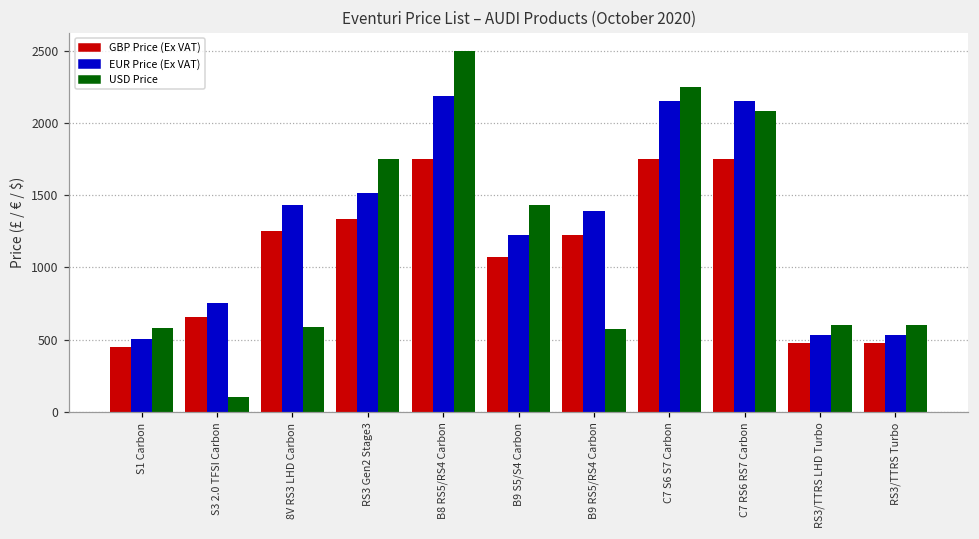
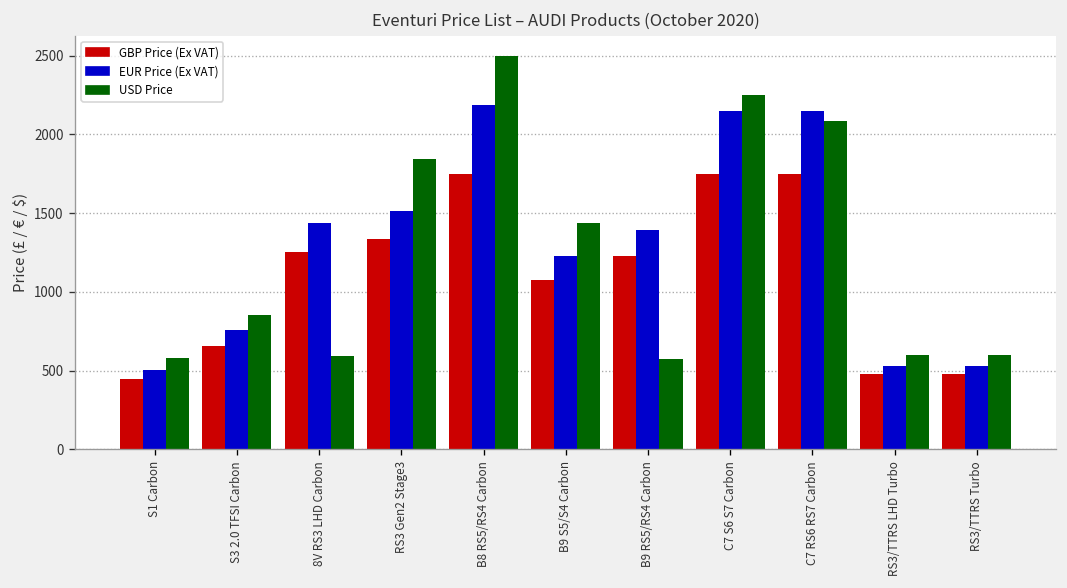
  {
    "USD Price": {
      "S1 Carbon": 580,
-     "S3 2.0 TFSI Carbon": 100,
+     "S3 2.0 TFSI Carbon": 860,
      "8V RS3 LHD Carbon": 590,
-     "RS3 Gen2 Stage3": 1750,
+     "RS3 Gen2 Stage3": 1840,
      "B8 RS5/RS4 Carbon": 2500,
      "B9 S5/S4 Carbon": 1440,
      "B9 RS5/RS4 Carbon": 580,
      "C7 S6 S7 Carbon": 2250,
      "C7 RS6 RS7 Carbon": 2090,
      "RS3/TTRS LHD Turbo": 600,
      "RS3/TTRS Turbo": 600
    }
  }
